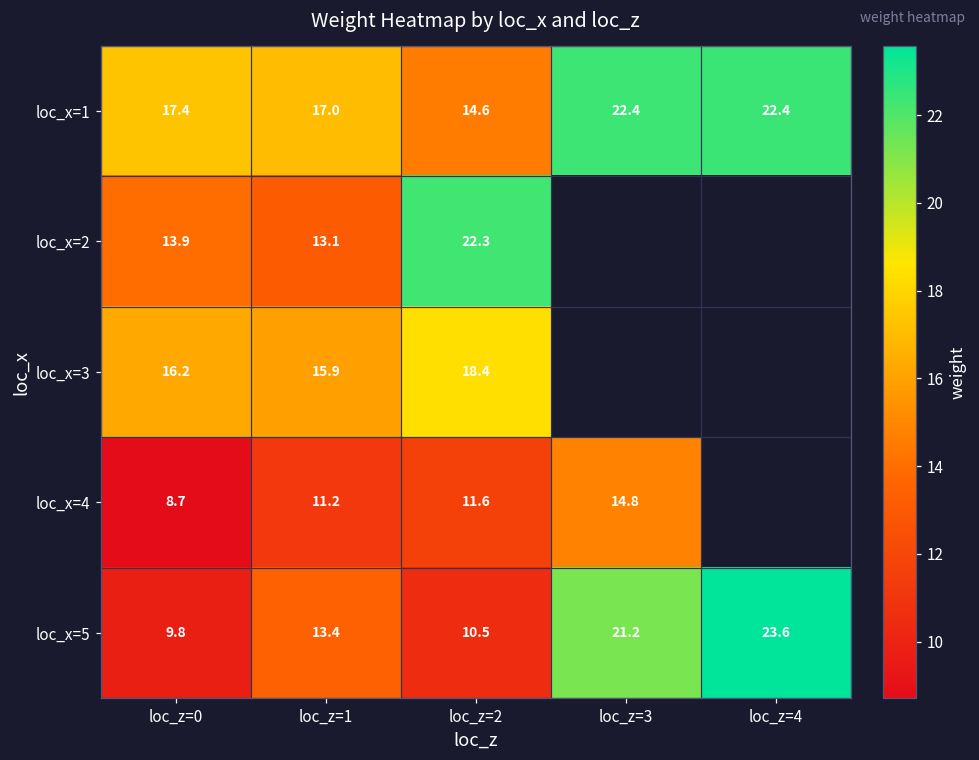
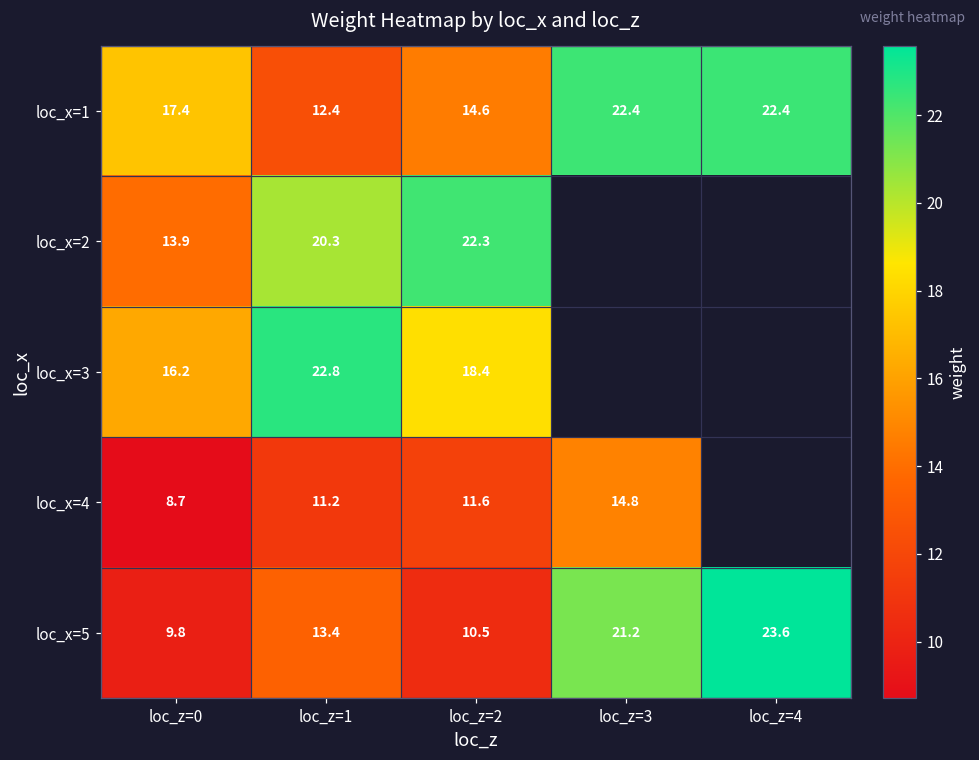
  {
    "loc_x=1": {
      "loc_z=0": 17.4,
-     "loc_z=1": 17.0,
+     "loc_z=1": 12.4,
      "loc_z=2": 14.6,
      "loc_z=3": 22.4,
      "loc_z=4": 22.4
    },
    "loc_x=2": {
      "loc_z=0": 13.9,
-     "loc_z=1": 13.1,
+     "loc_z=1": 20.3,
      "loc_z=2": 22.3
    },
    "loc_x=3": {
      "loc_z=0": 16.2,
-     "loc_z=1": 15.9,
+     "loc_z=1": 22.8,
      "loc_z=2": 18.4
    },
    "loc_x=4": {
      "loc_z=0": 8.7,
      "loc_z=1": 11.2,
      "loc_z=2": 11.6,
      "loc_z=3": 14.8
    },
    "loc_x=5": {
      "loc_z=0": 9.8,
      "loc_z=1": 13.4,
      "loc_z=2": 10.5,
      "loc_z=3": 21.2,
      "loc_z=4": 23.6
    }
  }
